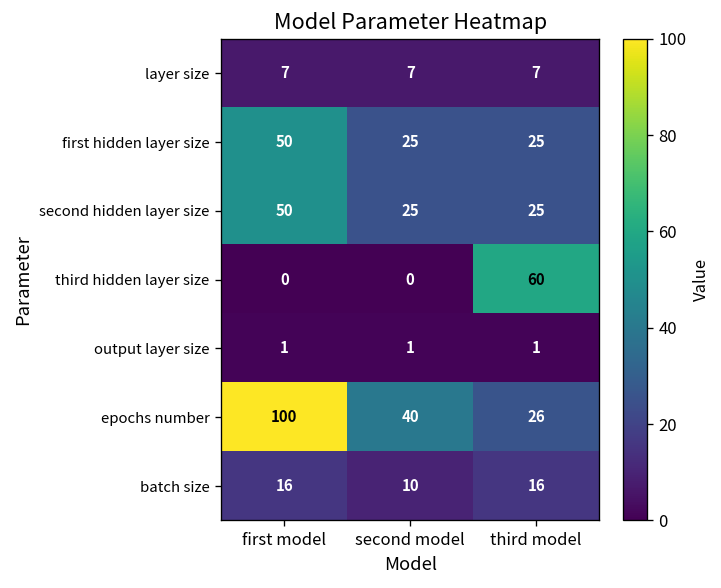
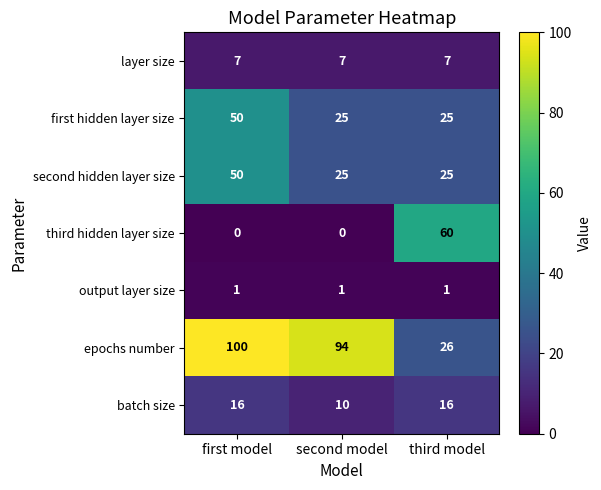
  {
    "layer size": {
      "first model": 7,
      "second model": 7,
      "third model": 7
    },
    "first hidden layer size": {
      "first model": 50,
      "second model": 25,
      "third model": 25
    },
    "second hidden layer size": {
      "first model": 50,
      "second model": 25,
      "third model": 25
    },
    "third hidden layer size": {
      "first model": 0,
      "second model": 0,
      "third model": 60
    },
    "output layer size": {
      "first model": 1,
      "second model": 1,
      "third model": 1
    },
    "epochs number": {
      "first model": 100,
-     "second model": 40,
+     "second model": 94,
      "third model": 26
    },
    "batch size": {
      "first model": 16,
      "second model": 10,
      "third model": 16
    }
  }
